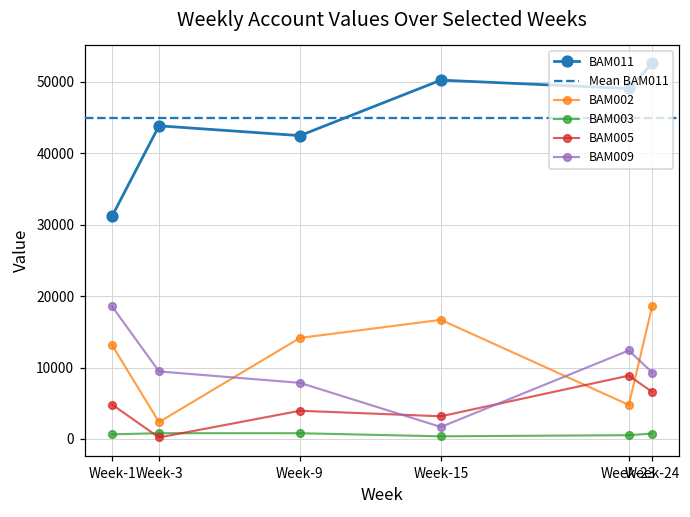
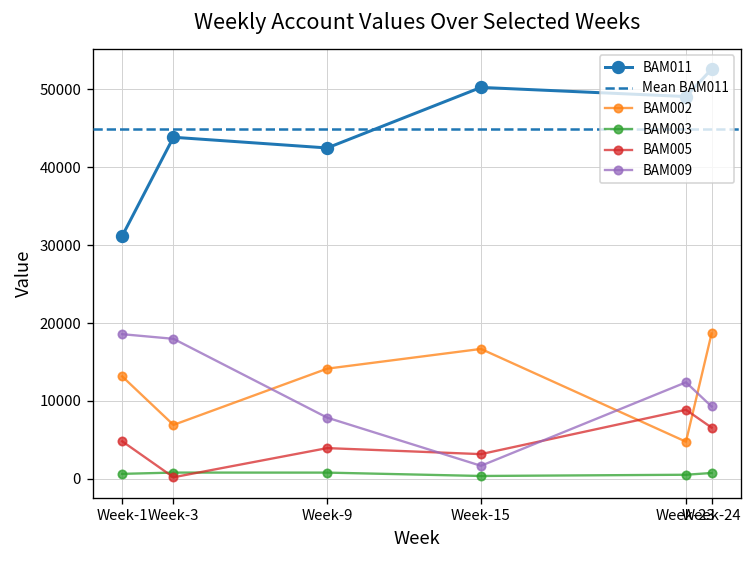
  {
    "BAM011": {
      "Week-1": 31000,
      "Week-3": 44000,
      "Week-9": 42000,
      "Week-15": 50000
    },
    "BAM002": {
      "Week-1": 13000,
-     "Week-3": 2000,
+     "Week-3": 7000,
      "Week-9": 14000,
      "Week-15": 17000
    },
    "BAM003": {
      "Week-1": 1000,
      "Week-3": 1000,
      "Week-9": 1000,
      "Week-15": 0
    },
    "BAM005": {
      "Week-1": 5000,
      "Week-3": 0,
      "Week-9": 4000,
      "Week-15": 3000
    },
    "BAM009": {
      "Week-1": 19000,
-     "Week-3": 9000,
+     "Week-3": 18000,
      "Week-9": 8000,
      "Week-15": 2000
    }
  }
